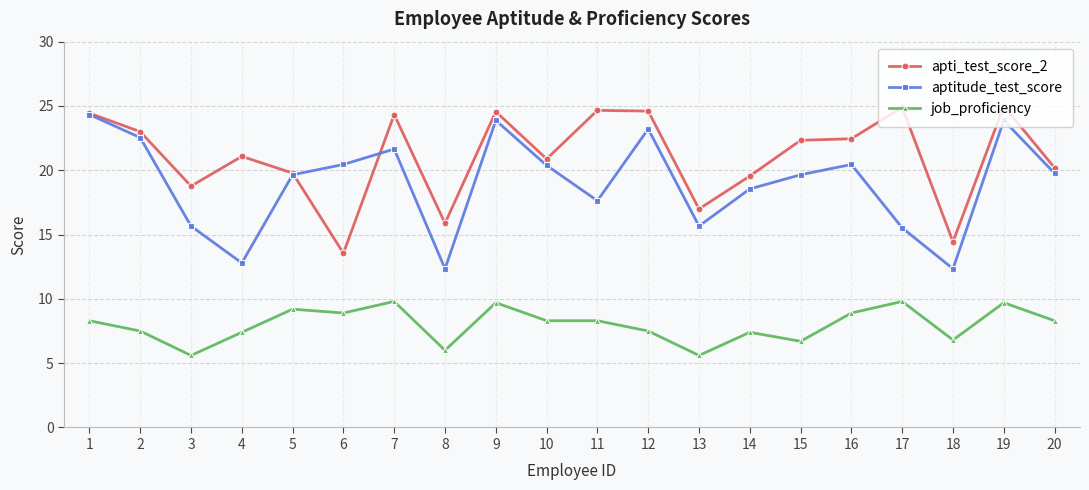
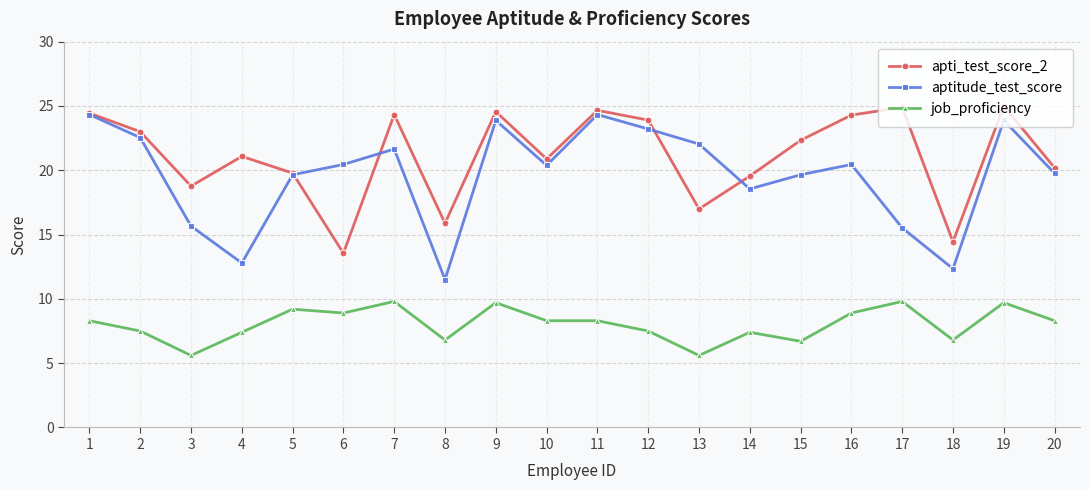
  {
    "apti_test_score_2": {
      "2": 23.0,
      "3": 18.8,
      "4": 21.1,
      "6": 13.6,
      "7": 24.3,
      "8": 15.9,
      "9": 24.6,
      "10": 20.9,
      "11": 24.7,
-     "12": 24.6,
+     "12": 23.9,
      "13": 17.0,
      "14": 19.6,
      "15": 22.3,
-     "16": 22.5,
+     "16": 24.3,
      "18": 14.4,
      "20": 20.2
    },
    "aptitude_test_score": {
      "2": 22.5,
      "3": 15.7,
      "4": 12.8,
      "6": 20.5,
      "7": 21.7,
-     "8": 12.3,
+     "8": 11.5,
      "9": 23.9,
      "10": 20.4,
-     "11": 17.6,
+     "11": 24.3,
      "12": 23.2,
-     "13": 15.7,
+     "13": 22.0,
      "14": 18.6,
      "15": 19.7,
      "16": 20.5,
      "17": 15.5,
      "18": 12.3,
      "20": 19.8
    },
    "job_proficiency": {
      "1": 8.3,
      "2": 7.5,
      "3": 5.6,
      "4": 7.4,
      "5": 9.2,
      "6": 8.9,
      "7": 9.8,
-     "8": 6.0,
+     "8": 6.8,
      "9": 9.7,
      "10": 8.3,
      "11": 8.3,
      "12": 7.5,
      "13": 5.6,
      "14": 7.4,
      "15": 6.7,
      "16": 8.9,
      "17": 9.8,
      "18": 6.8,
      "19": 9.7,
      "20": 8.3
    }
  }
